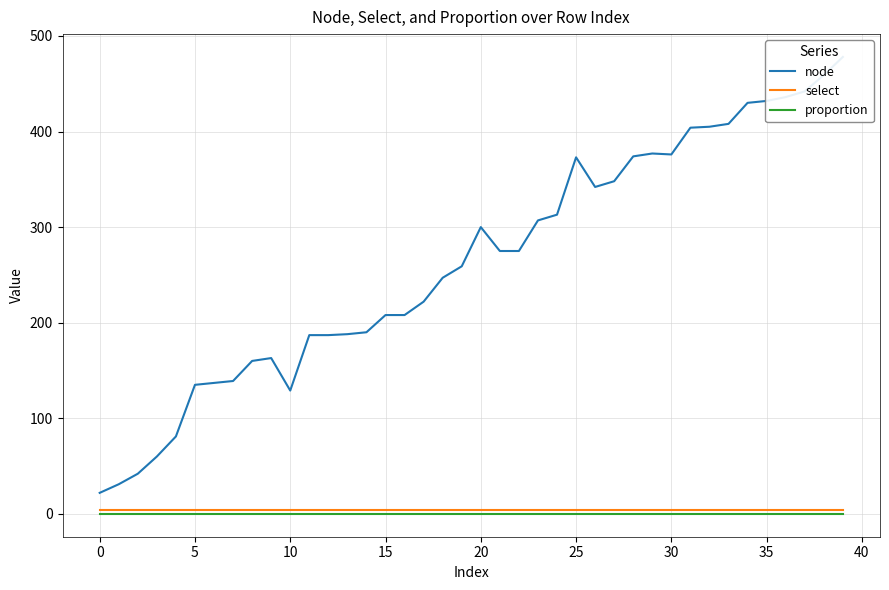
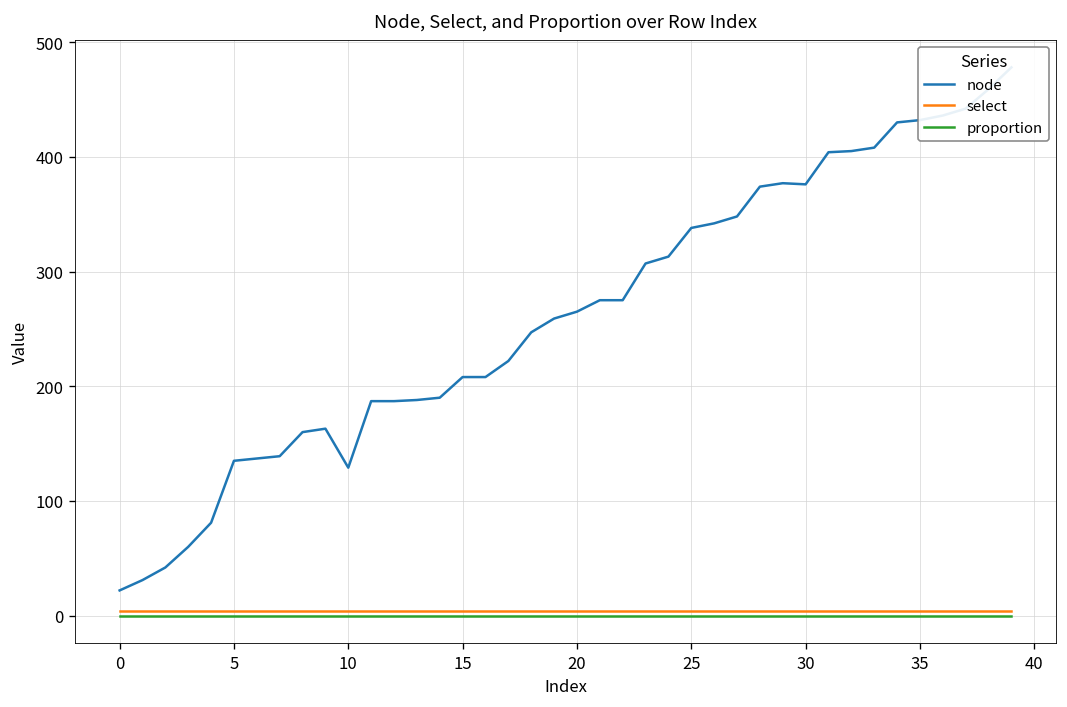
  {
    "node": {
      "0": 20,
      "5": 140,
      "10": 130,
      "15": 210,
-     "20": 300,
-     "25": 370,
+     "20": 270,
+     "25": 340,
      "30": 380
    },
    "select": {
      "0": 0,
      "5": 0,
      "10": 0,
      "15": 0,
      "20": 0,
      "25": 0,
      "30": 0,
      "35": 0
    },
    "proportion": {
      "0": 0,
      "5": 0,
      "10": 0,
      "15": 0,
      "20": 0,
      "25": 0,
      "30": 0,
      "35": 0
    }
  }
